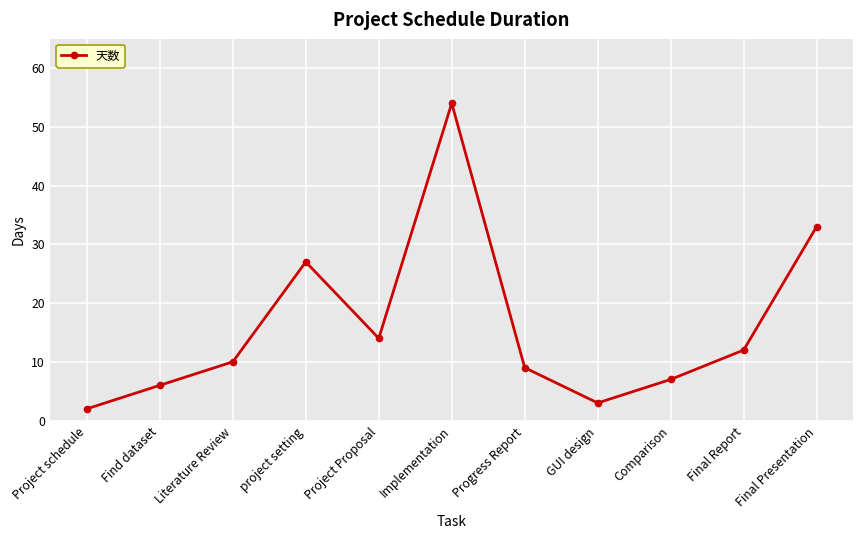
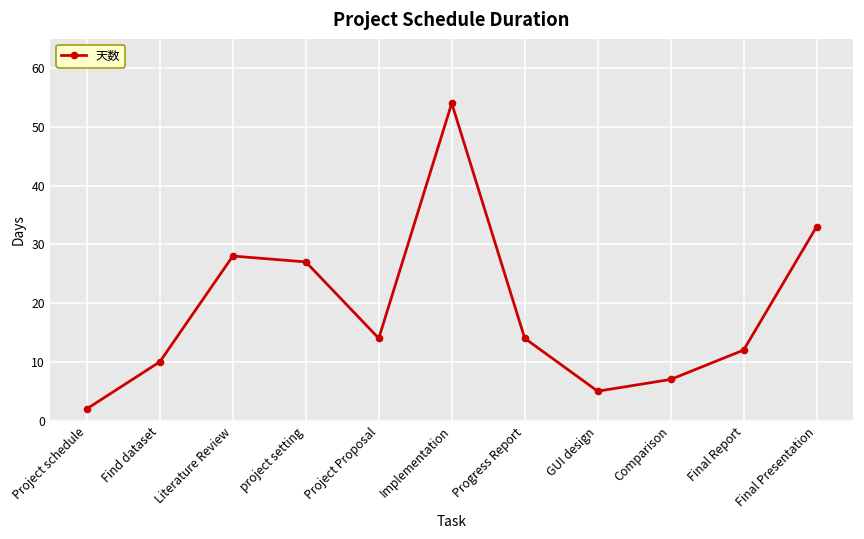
  {
    "Project schedule": 2,
-   "Find dataset": 6,
-   "Literature Review": 10,
+   "Find dataset": 10,
+   "Literature Review": 28,
    "project setting": 27,
    "Project Proposal": 14,
    "Implementation": 54,
-   "Progress Report": 9,
-   "GUI design": 3,
+   "Progress Report": 14,
+   "GUI design": 5,
    "Comparison": 7,
    "Final Report": 12,
    "Final Presentation": 33
  }
